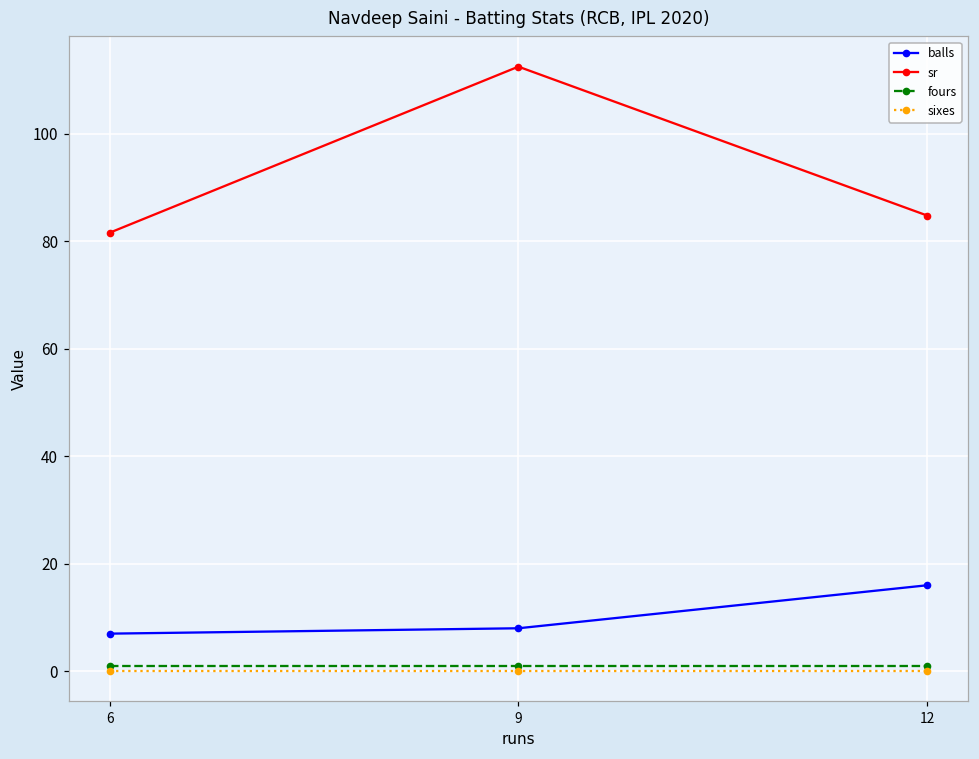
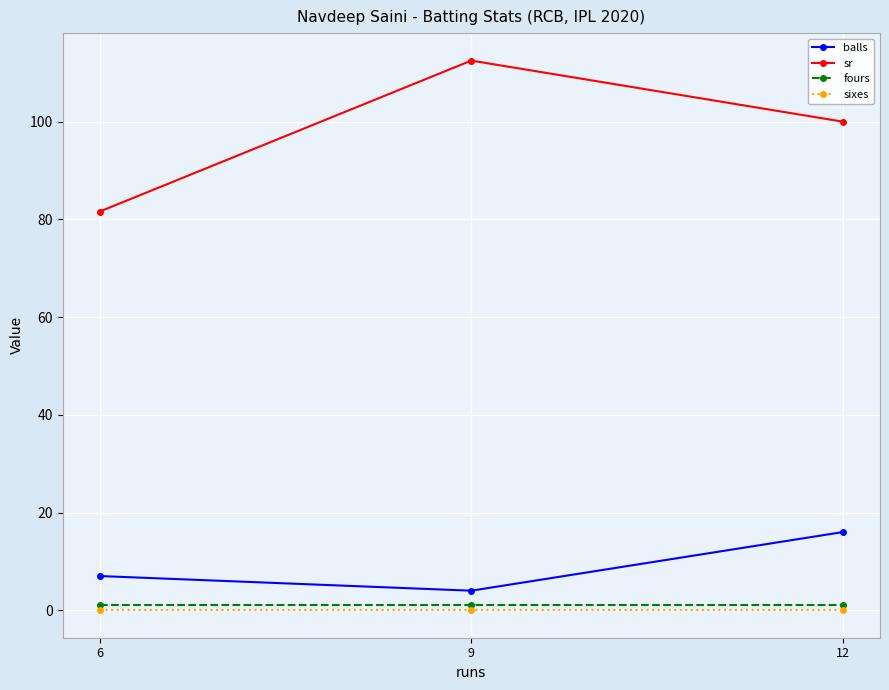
  {
    "balls": {
      "6": 7,
-     "9": 8,
+     "9": 4,
      "12": 16
    },
    "sr": {
      "6": 82,
      "9": 113,
-     "12": 85
+     "12": 100
    },
    "fours": {
      "6": 1,
      "9": 1,
      "12": 1
    },
    "sixes": {
      "6": 0,
      "9": 0,
      "12": 0
    }
  }
